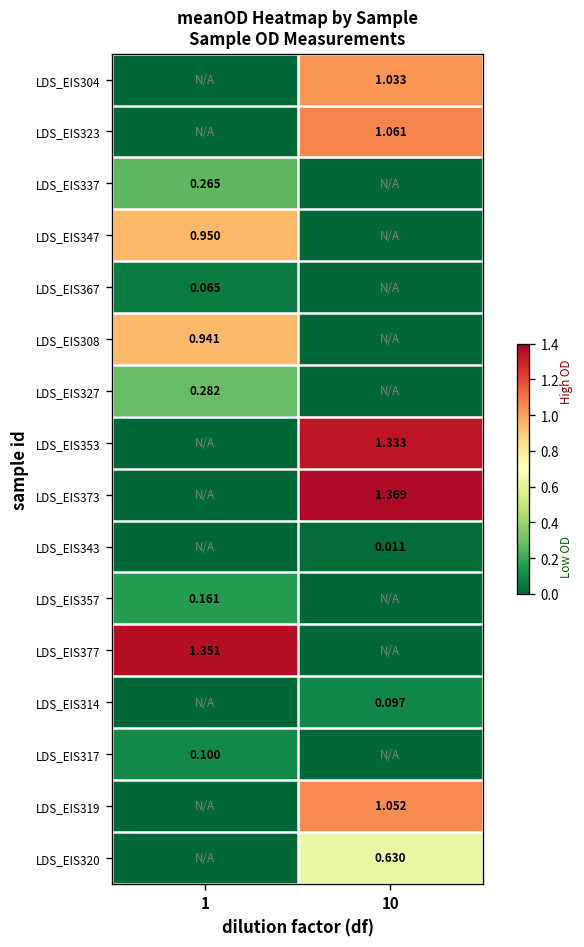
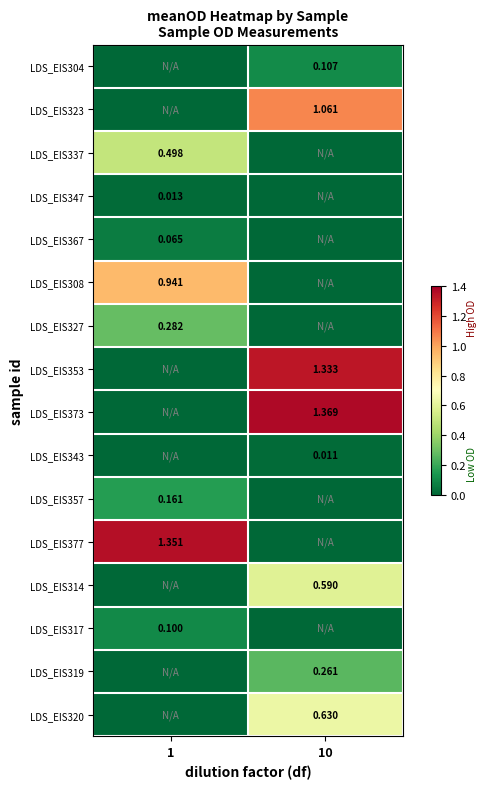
  {
    "LDS_EIS304": {
-     "10": 1.033
+     "10": 0.107
    },
    "LDS_EIS323": {
      "10": 1.061
    },
    "LDS_EIS337": {
-     "1": 0.265
+     "1": 0.498
    },
    "LDS_EIS347": {
-     "1": 0.950
+     "1": 0.013
    },
    "LDS_EIS367": {
      "1": 0.065
    },
    "LDS_EIS308": {
      "1": 0.941
    },
    "LDS_EIS327": {
      "1": 0.282
    },
    "LDS_EIS353": {
      "10": 1.333
    },
    "LDS_EIS373": {
      "10": 1.369
    },
    "LDS_EIS343": {
      "10": 0.011
    },
    "LDS_EIS357": {
      "1": 0.161
    },
    "LDS_EIS377": {
      "1": 1.351
    },
    "LDS_EIS314": {
-     "10": 0.097
+     "10": 0.590
    },
    "LDS_EIS317": {
      "1": 0.100
    },
    "LDS_EIS319": {
-     "10": 1.052
+     "10": 0.261
    },
    "LDS_EIS320": {
      "10": 0.630
    }
  }
